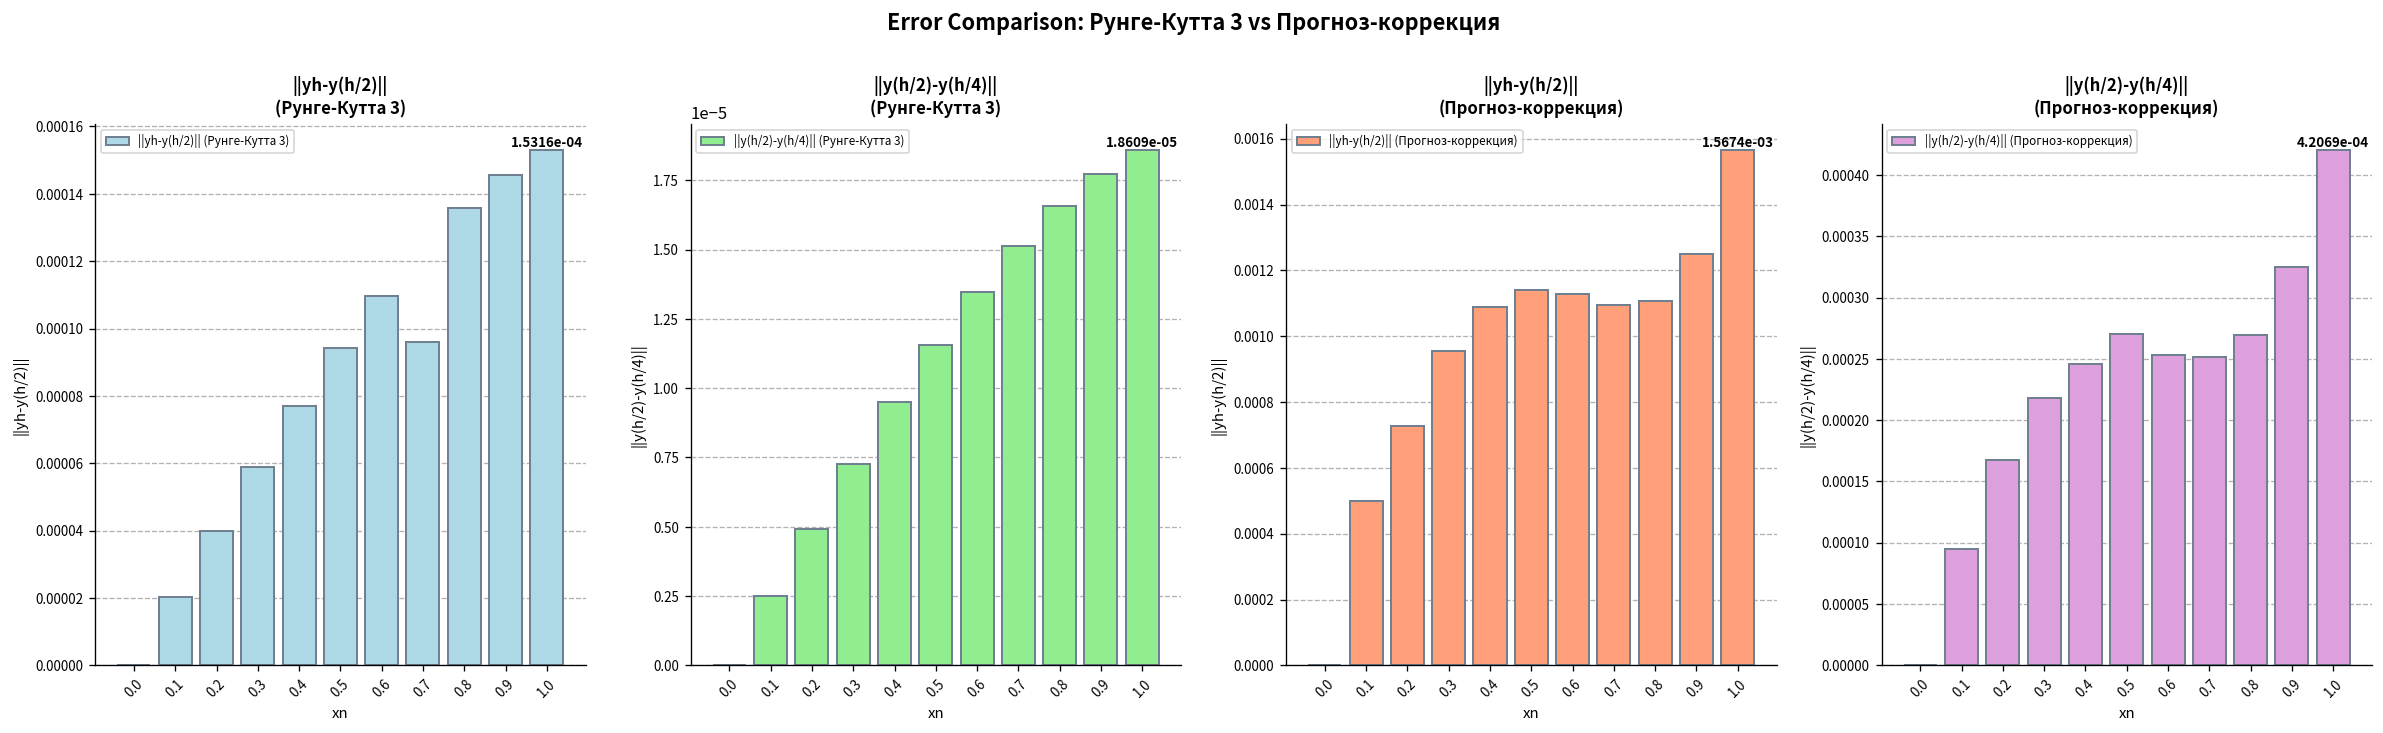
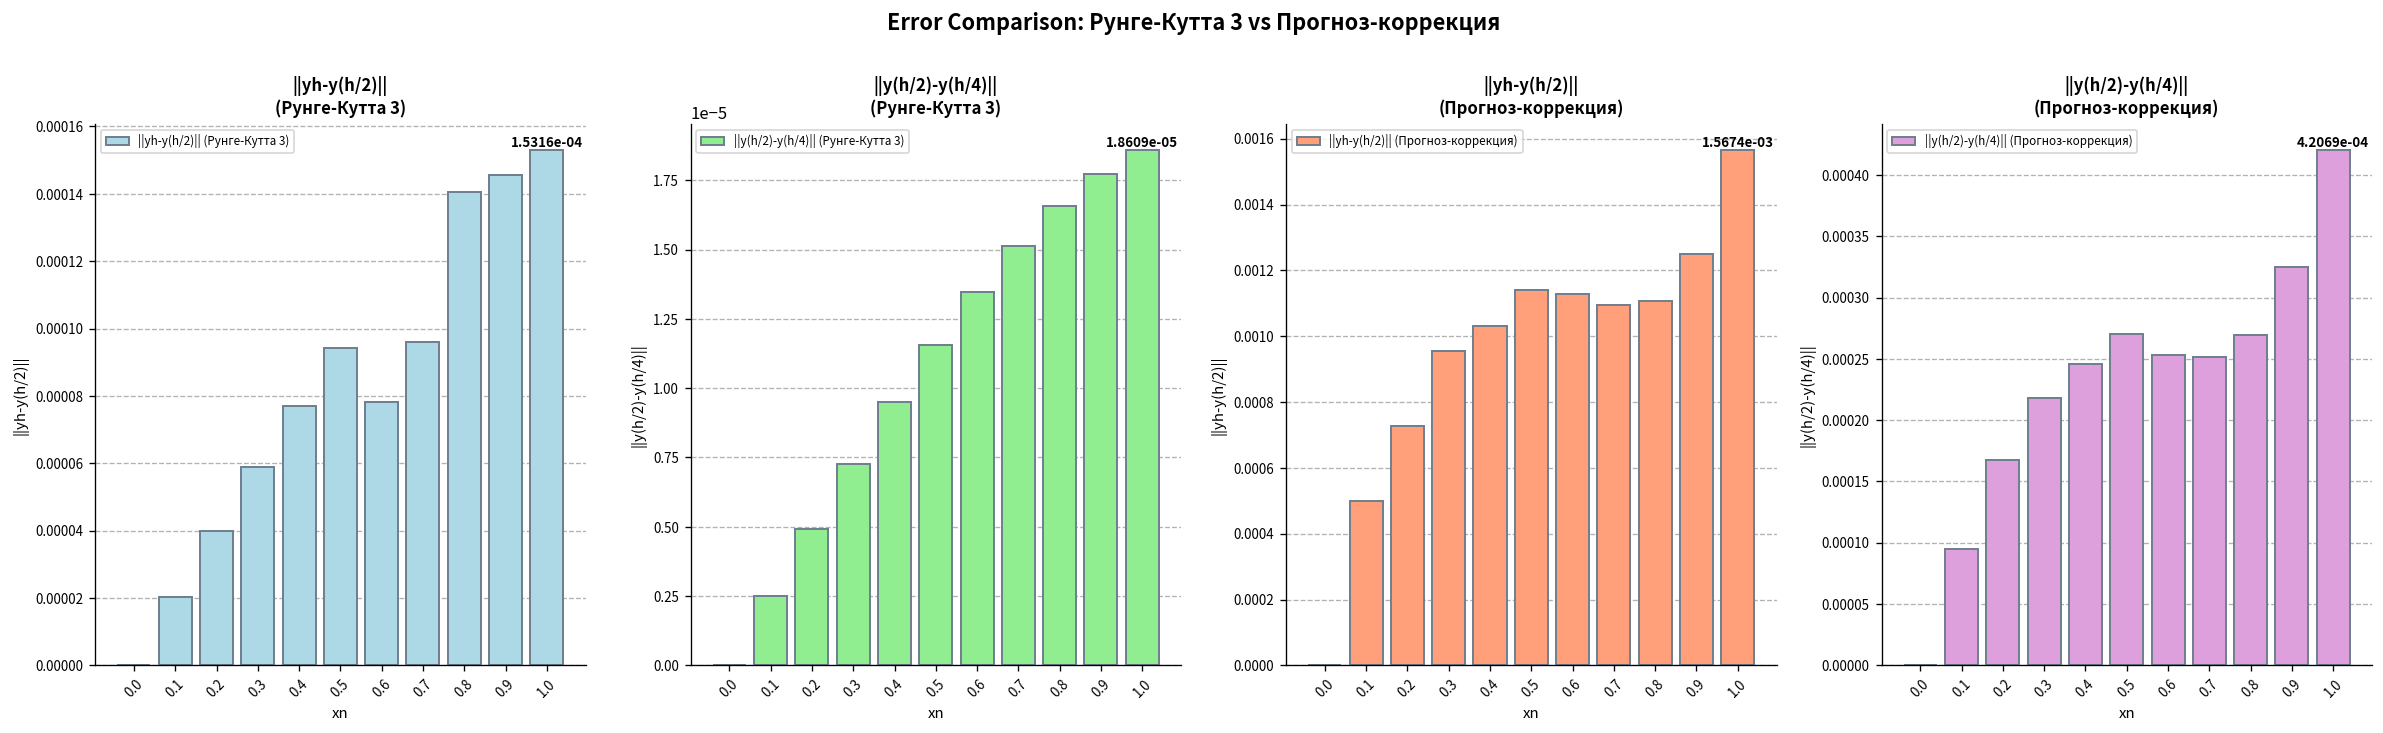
  {
    "||yh-y(h/2)|| (Рунге-Кутта 3)": {
      "0.0": "0.000000",
      "0.1": "0.000020",
      "0.2": "0.000040",
      "0.3": "0.000059",
      "0.4": "0.000077",
      "0.5": "0.000094",
-     "0.6": "0.000110",
+     "0.6": "0.000078",
      "0.7": "0.000096",
-     "0.8": "0.000136",
+     "0.8": "0.000140",
      "0.9": "0.000146"
    },
    "||y(h/2)-y(h/4)|| (Рунге-Кутта 3)": {
      "1.0": "1.8609e-05"
    },
    "||yh-y(h/2)|| (Прогноз-коррекция)": {
      "0.0": "0.00000",
      "0.1": "0.00050",
      "0.2": "0.00073",
      "0.3": "0.00095",
-     "0.4": "0.00109",
+     "0.4": "0.00103",
      "0.5": "0.00114",
      "0.6": "0.00113",
      "0.7": "0.00109",
      "0.8": "0.00111",
      "0.9": "0.00125"
    },
    "||y(h/2)-y(h/4)|| (Прогноз-коррекция)": {
      "1.0": "4.2069e-04"
    }
  }
